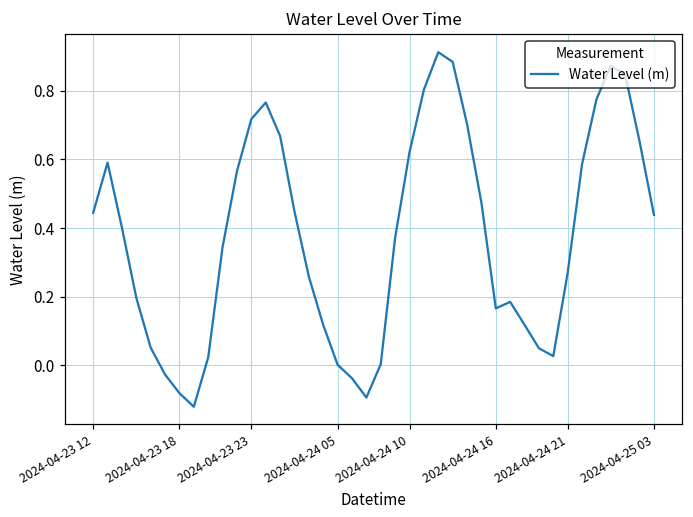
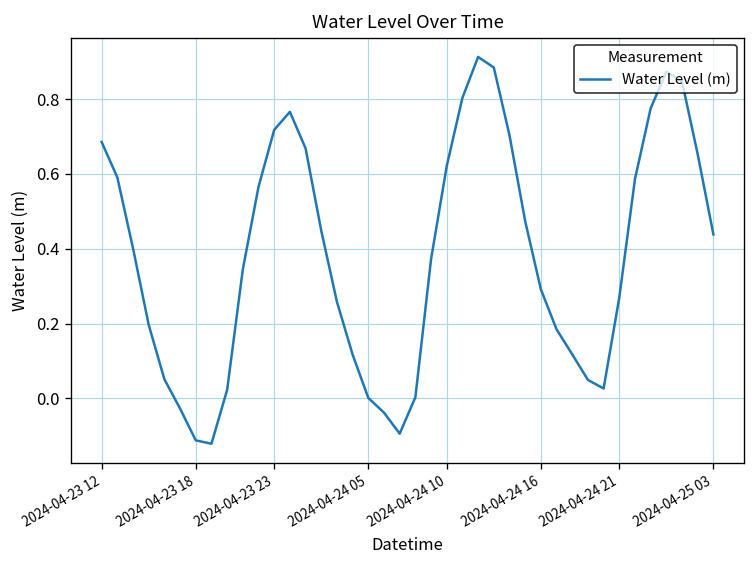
  {
-   "2024-04-23 12": 0.44,
-   "2024-04-23 18": -0.08,
+   "2024-04-23 12": 0.69,
+   "2024-04-23 18": -0.11,
    "2024-04-23 23": 0.72,
    "2024-04-24 05": 0.00,
    "2024-04-24 10": 0.62,
-   "2024-04-24 16": 0.17,
+   "2024-04-24 16": 0.29,
    "2024-04-24 21": 0.27,
    "2024-04-25 03": 0.44
  }
